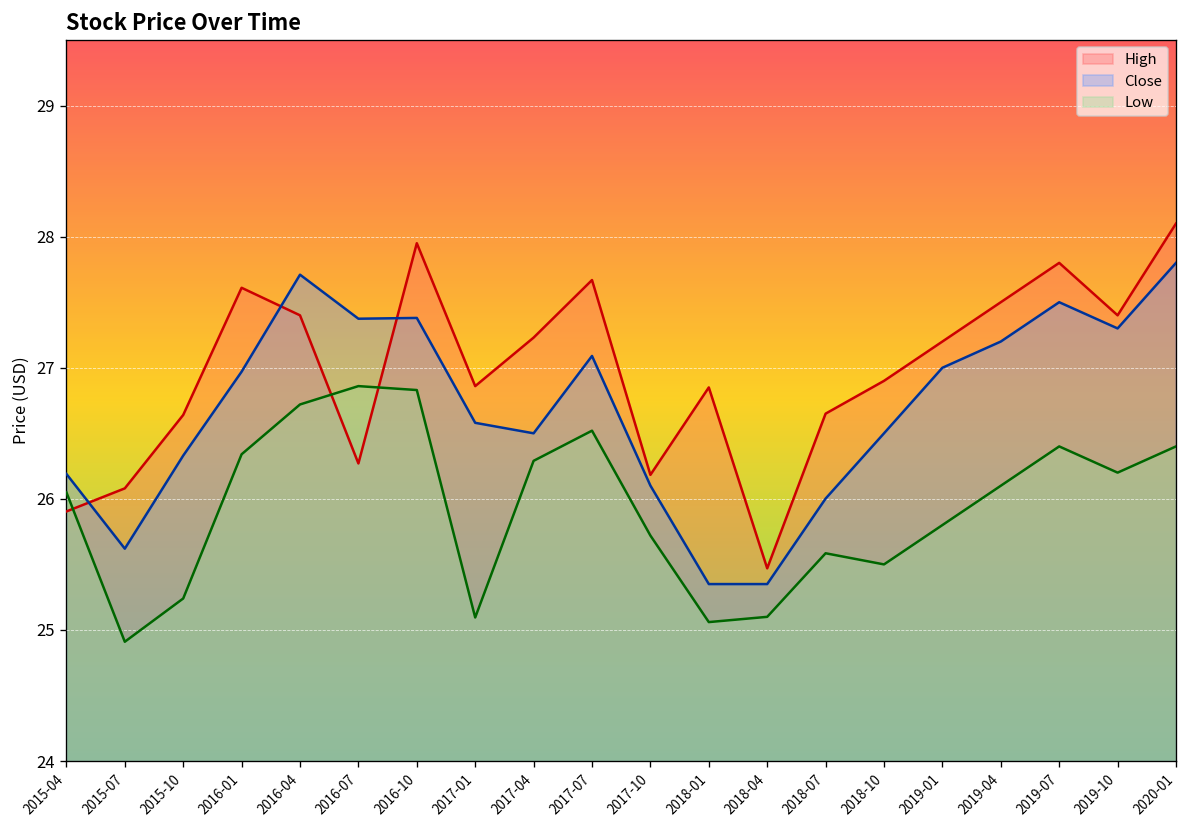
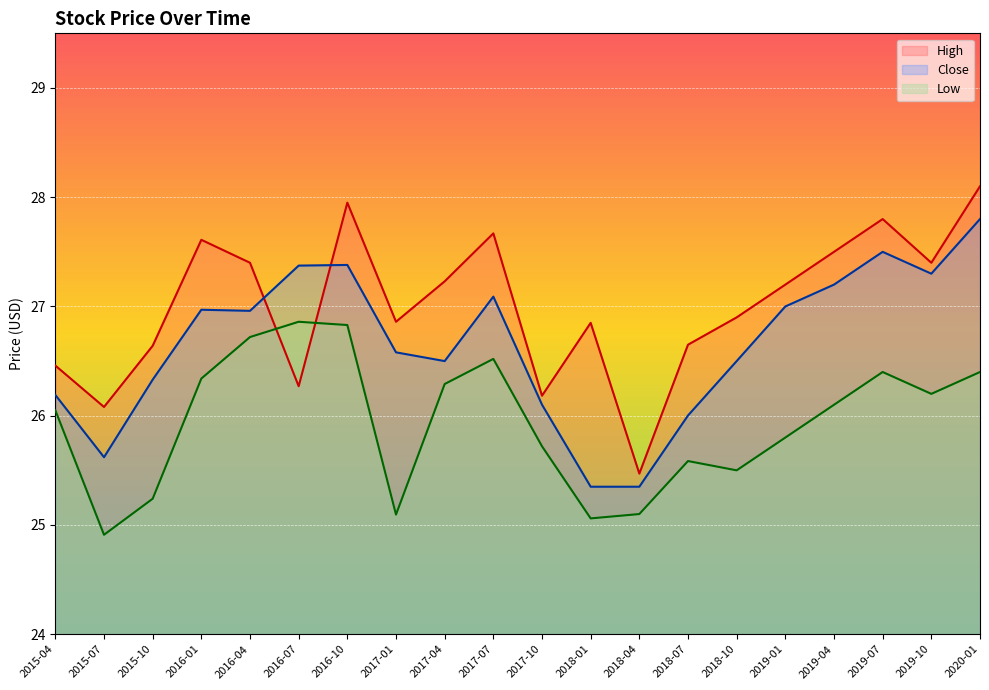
  {
    "High": {
-     "2015-04": 25.90,
+     "2015-04": 26.46,
      "2015-07": 26.08,
      "2015-10": 26.64,
      "2016-01": 27.61,
      "2016-04": 27.40,
      "2016-07": 26.27,
      "2016-10": 27.95,
      "2017-01": 26.86,
      "2017-04": 27.23,
      "2017-07": 27.67,
      "2017-10": 26.18,
      "2018-01": 26.85,
      "2018-04": 25.47,
      "2018-07": 26.65,
      "2018-10": 26.90,
      "2019-01": 27.20,
      "2019-04": 27.50,
      "2019-07": 27.80,
      "2019-10": 27.40,
      "2020-01": 28.10
    },
    "Close": {
      "2015-04": 26.19,
      "2015-07": 25.62,
      "2015-10": 26.33,
      "2016-01": 26.97,
-     "2016-04": 27.71,
+     "2016-04": 26.96,
      "2016-07": 27.37,
      "2016-10": 27.38,
      "2017-01": 26.58,
      "2017-04": 26.50,
      "2017-07": 27.09,
      "2017-10": 26.10,
      "2018-01": 25.35,
      "2018-04": 25.35,
      "2018-07": 26.00,
      "2018-10": 26.50,
      "2019-01": 27.00,
      "2019-04": 27.20,
      "2019-07": 27.50,
      "2019-10": 27.30,
      "2020-01": 27.80
    },
    "Low": {
      "2015-04": 26.05,
      "2015-07": 24.91,
      "2015-10": 25.24,
      "2016-01": 26.34,
      "2016-04": 26.72,
      "2016-07": 26.86,
      "2016-10": 26.83,
      "2017-01": 25.10,
      "2017-04": 26.29,
      "2017-07": 26.52,
      "2017-10": 25.72,
      "2018-01": 25.06,
      "2018-04": 25.10,
      "2018-07": 25.59,
      "2018-10": 25.50,
      "2019-01": 25.80,
      "2019-04": 26.10,
      "2019-07": 26.40,
      "2019-10": 26.20,
      "2020-01": 26.40
    }
  }
